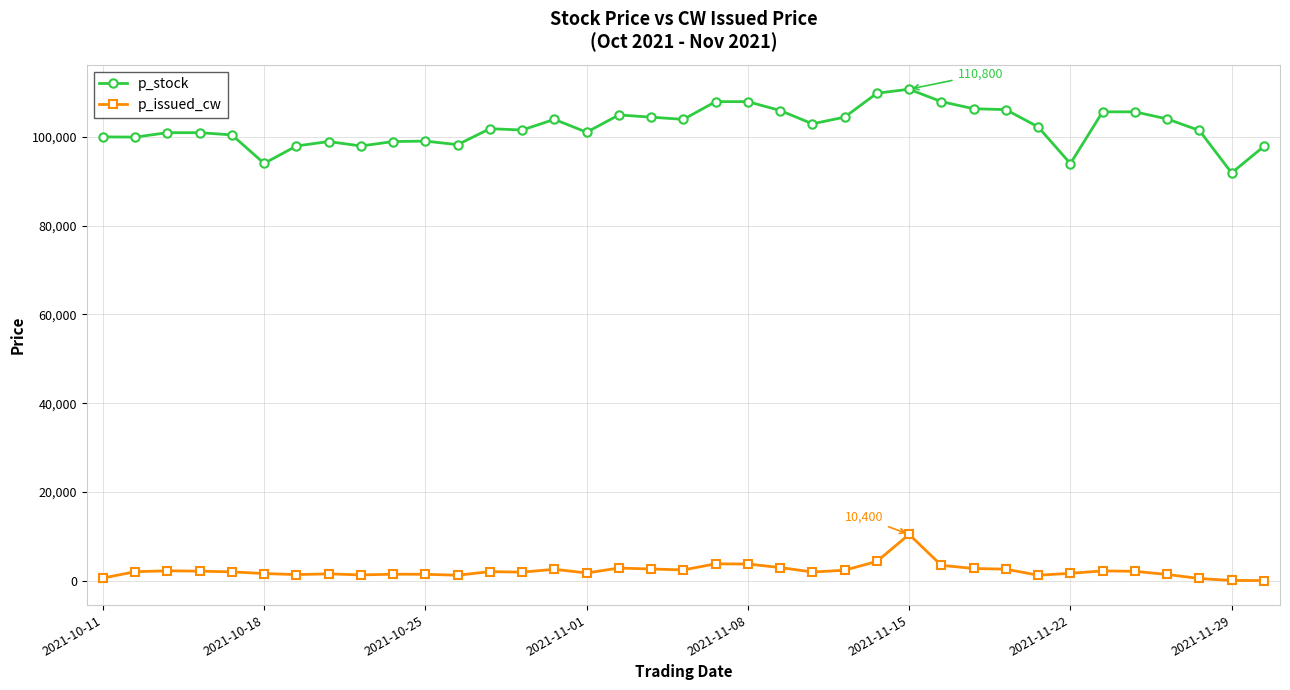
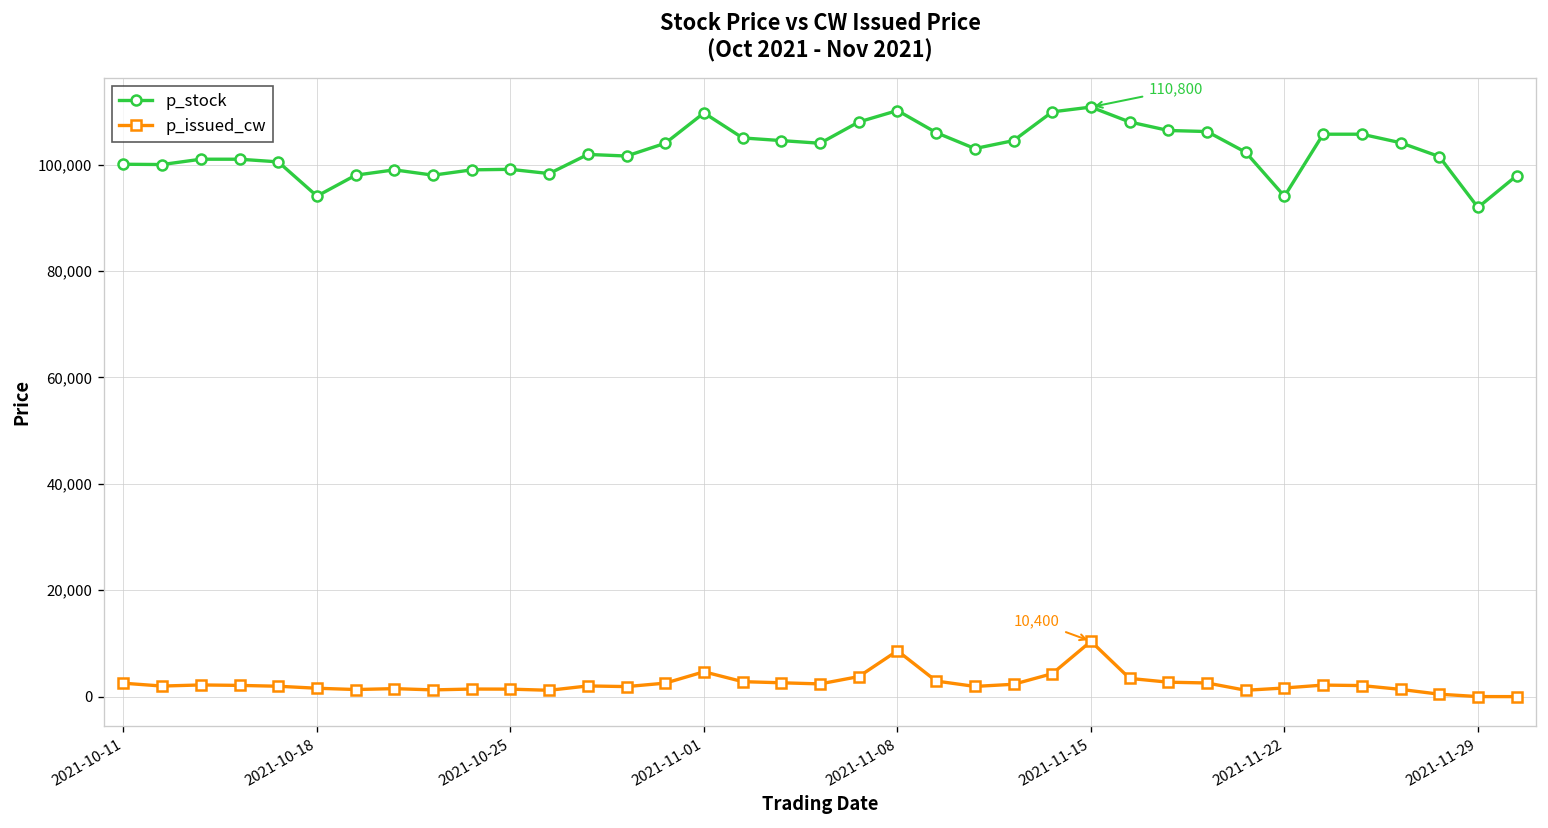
  {
    "p_stock": {
      "2021-10-11": "100,000",
      "2021-10-18": "94,000",
      "2021-10-25": "99,000",
-     "2021-11-01": "101,000",
-     "2021-11-08": "108,000",
+     "2021-11-01": "110,000",
+     "2021-11-08": "110,000",
      "2021-11-22": "94,000",
      "2021-11-29": "92,000"
    },
    "p_issued_cw": {
-     "2021-10-11": "1,000",
+     "2021-10-11": "3,000",
      "2021-10-18": "2,000",
      "2021-10-25": "1,000",
-     "2021-11-01": "2,000",
-     "2021-11-08": "4,000",
+     "2021-11-01": "5,000",
+     "2021-11-08": "9,000",
      "2021-11-22": "2,000",
      "2021-11-29": "0"
    }
  }
